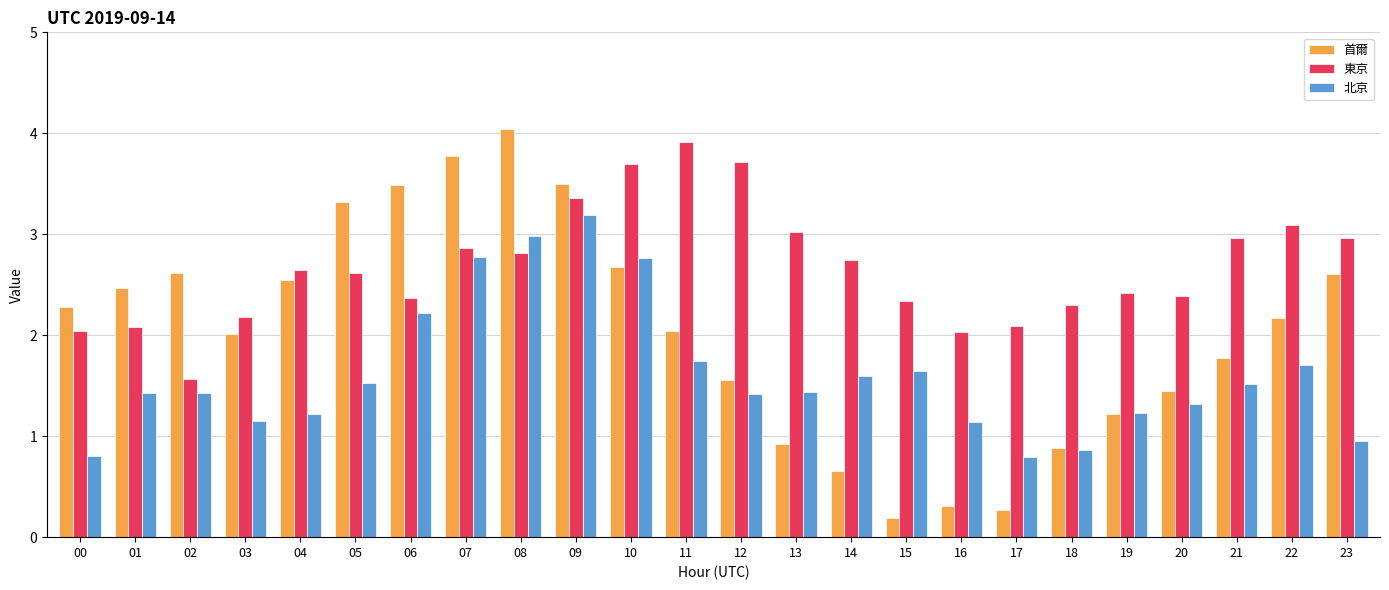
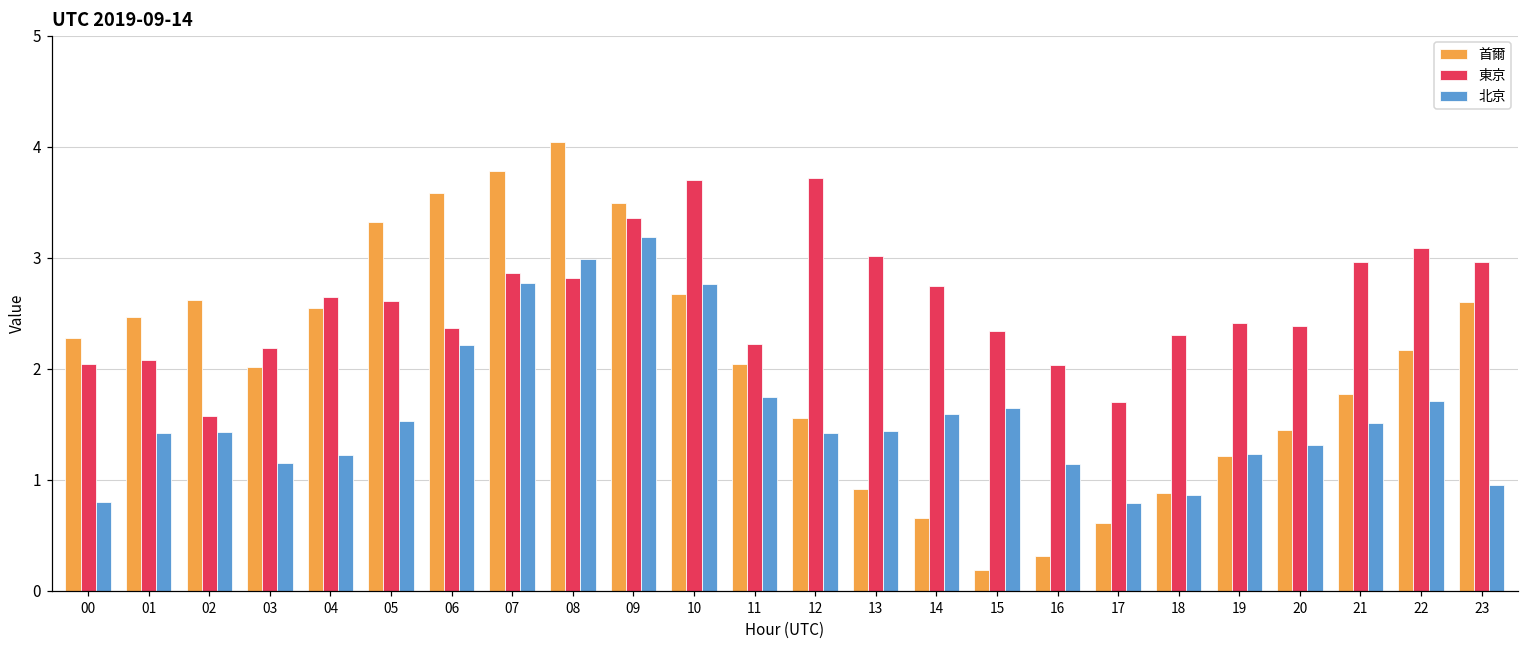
  {
    "首爾": {
      "00": 2.28,
      "01": 2.46,
      "02": 2.62,
      "03": 2.02,
      "04": 2.54,
      "05": 3.32,
-     "06": 3.49,
+     "06": 3.58,
      "07": 3.78,
      "08": 4.04,
      "09": 3.50,
      "10": 2.67,
      "11": 2.04,
      "12": 1.56,
      "13": 0.92,
      "14": 0.66,
      "15": 0.19,
      "16": 0.31,
-     "17": 0.27,
+     "17": 0.61,
      "18": 0.89,
      "19": 1.22,
      "20": 1.45,
      "21": 1.77,
      "22": 2.17,
      "23": 2.60
    },
    "東京": {
      "00": 2.04,
      "01": 2.08,
      "02": 1.57,
      "03": 2.18,
      "04": 2.64,
      "05": 2.61,
      "06": 2.37,
      "07": 2.86,
      "08": 2.82,
      "09": 3.35,
      "10": 3.70,
-     "11": 3.91,
+     "11": 2.22,
      "12": 3.71,
      "13": 3.02,
      "14": 2.75,
      "15": 2.34,
      "16": 2.03,
-     "17": 2.09,
+     "17": 1.70,
      "18": 2.30,
      "19": 2.42,
      "20": 2.39,
      "21": 2.96,
      "22": 3.09,
      "23": 2.96
    },
    "北京": {
      "00": 0.80,
      "01": 1.43,
      "02": 1.43,
      "03": 1.15,
      "04": 1.22,
      "05": 1.53,
      "06": 2.22,
      "07": 2.77,
      "08": 2.98,
      "09": 3.19,
      "10": 2.76,
      "11": 1.75,
      "12": 1.42,
      "13": 1.44,
      "14": 1.60,
      "15": 1.65,
      "16": 1.14,
      "17": 0.79,
      "18": 0.86,
      "19": 1.23,
      "20": 1.32,
      "21": 1.51,
      "22": 1.71,
      "23": 0.96
    }
  }
